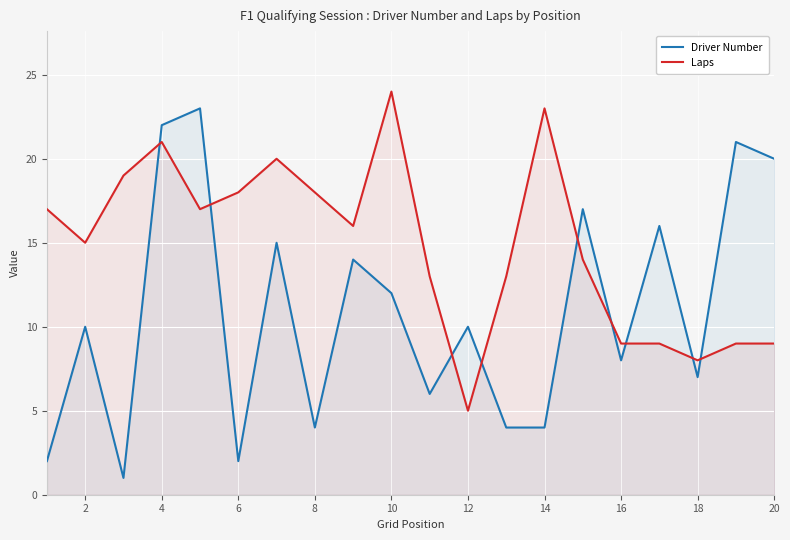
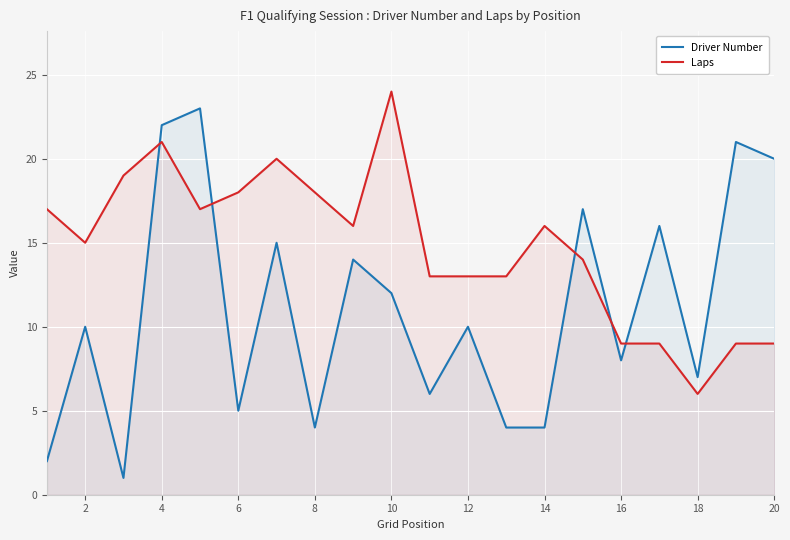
  {
    "Driver Number": {
      "2": 10,
      "4": 22,
-     "6": 2,
+     "6": 5,
      "8": 4,
      "10": 12,
      "12": 10,
      "14": 4,
      "16": 8,
      "18": 7,
      "20": 20
    },
    "Laps": {
      "2": 15,
      "4": 21,
      "6": 18,
      "8": 18,
      "10": 24,
-     "12": 5,
-     "14": 23,
+     "12": 13,
+     "14": 16,
      "16": 9,
-     "18": 8,
+     "18": 6,
      "20": 9
    }
  }
